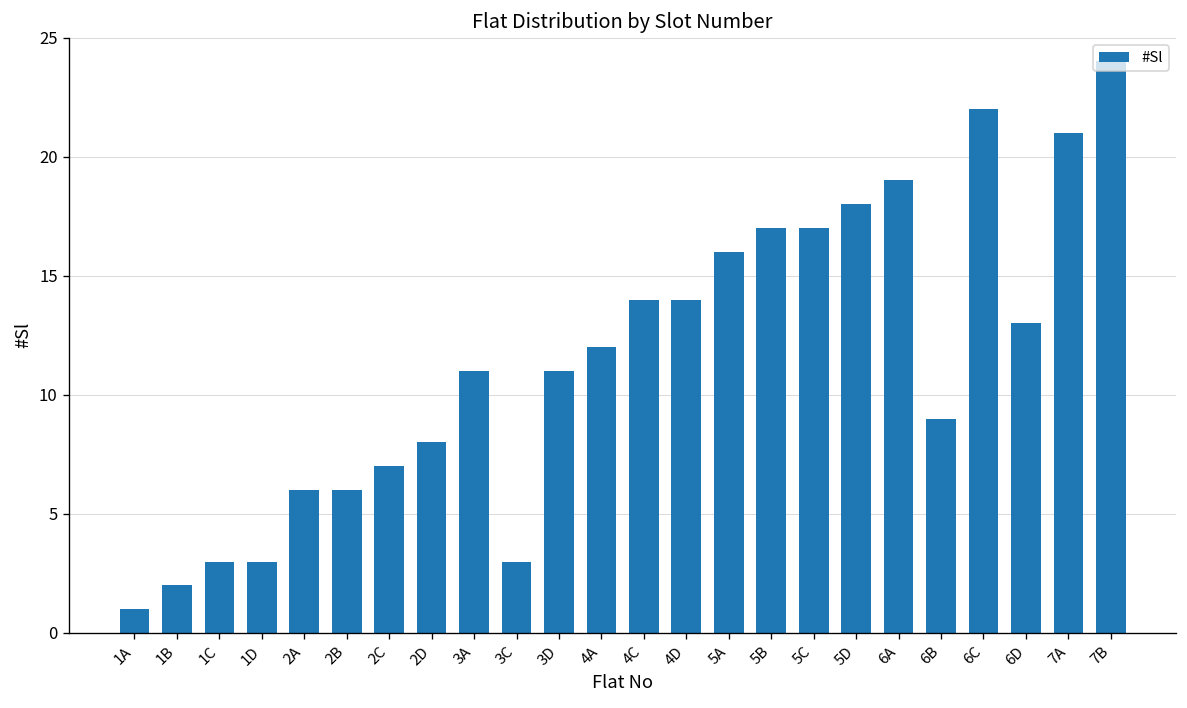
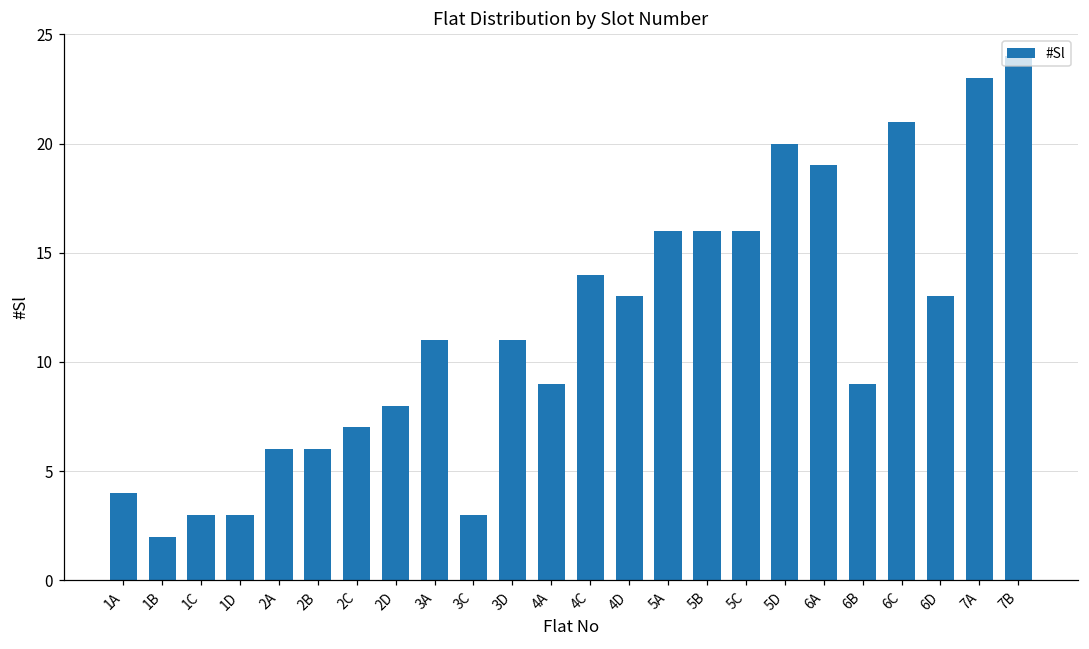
  {
-   "1A": 1,
+   "1A": 4,
    "1B": 2,
    "1C": 3,
    "1D": 3,
    "2A": 6,
    "2B": 6,
    "2C": 7,
    "2D": 8,
    "3A": 11,
    "3C": 3,
    "3D": 11,
-   "4A": 12,
+   "4A": 9,
    "4C": 14,
-   "4D": 14,
+   "4D": 13,
    "5A": 16,
-   "5B": 17,
-   "5C": 17,
-   "5D": 18,
+   "5B": 16,
+   "5C": 16,
+   "5D": 20,
    "6A": 19,
    "6B": 9,
-   "6C": 22,
+   "6C": 21,
    "6D": 13,
-   "7A": 21
+   "7A": 23
  }
